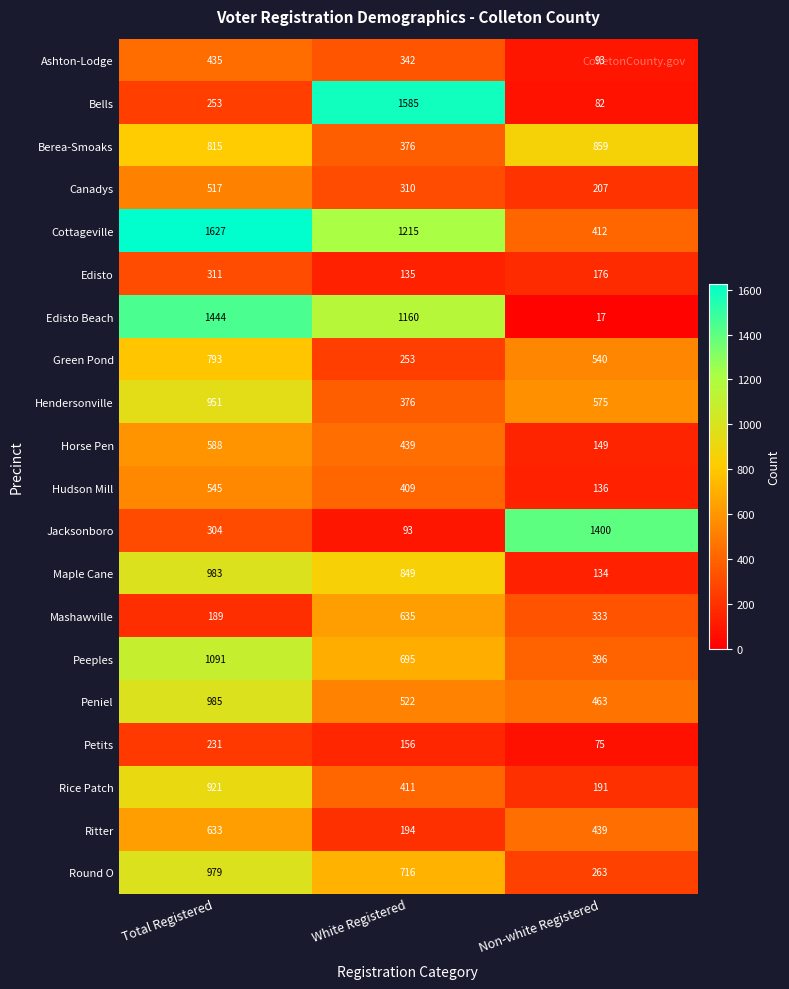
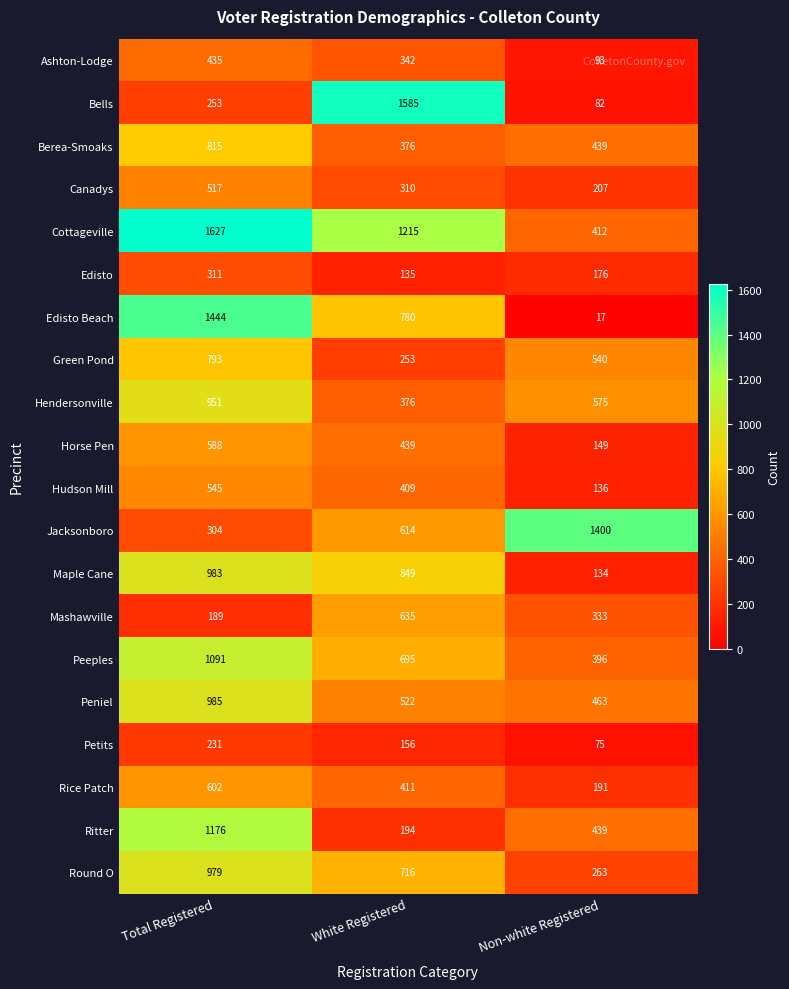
  {
    "Ashton-Lodge": {
      "Total Registered": 435,
      "White Registered": 342
    },
    "Bells": {
      "Total Registered": 253,
      "White Registered": 1585,
      "Non-white Registered": 82
    },
    "Berea-Smoaks": {
      "Total Registered": 815,
      "White Registered": 376,
-     "Non-white Registered": 859
+     "Non-white Registered": 439
    },
    "Canadys": {
      "Total Registered": 517,
      "White Registered": 310,
      "Non-white Registered": 207
    },
    "Cottageville": {
      "Total Registered": 1627,
      "White Registered": 1215,
      "Non-white Registered": 412
    },
    "Edisto": {
      "Total Registered": 311,
      "White Registered": 135,
      "Non-white Registered": 176
    },
    "Edisto Beach": {
      "Total Registered": 1444,
-     "White Registered": 1160,
+     "White Registered": 780,
      "Non-white Registered": 17
    },
    "Green Pond": {
      "Total Registered": 793,
      "White Registered": 253,
      "Non-white Registered": 540
    },
    "Hendersonville": {
      "Total Registered": 951,
      "White Registered": 376,
      "Non-white Registered": 575
    },
    "Horse Pen": {
      "Total Registered": 588,
      "White Registered": 439,
      "Non-white Registered": 149
    },
    "Hudson Mill": {
      "Total Registered": 545,
      "White Registered": 409,
      "Non-white Registered": 136
    },
    "Jacksonboro": {
      "Total Registered": 304,
-     "White Registered": 93,
+     "White Registered": 614,
      "Non-white Registered": 1400
    },
    "Maple Cane": {
      "Total Registered": 983,
      "White Registered": 849,
      "Non-white Registered": 134
    },
    "Mashawville": {
      "Total Registered": 189,
      "White Registered": 635,
      "Non-white Registered": 333
    },
    "Peeples": {
      "Total Registered": 1091,
      "White Registered": 695,
      "Non-white Registered": 396
    },
    "Peniel": {
      "Total Registered": 985,
      "White Registered": 522,
      "Non-white Registered": 463
    },
    "Petits": {
      "Total Registered": 231,
      "White Registered": 156,
      "Non-white Registered": 75
    },
    "Rice Patch": {
-     "Total Registered": 921,
+     "Total Registered": 602,
      "White Registered": 411,
      "Non-white Registered": 191
    },
    "Ritter": {
-     "Total Registered": 633,
+     "Total Registered": 1176,
      "White Registered": 194,
      "Non-white Registered": 439
    },
    "Round O": {
      "Total Registered": 979,
      "White Registered": 716,
      "Non-white Registered": 263
    }
  }
